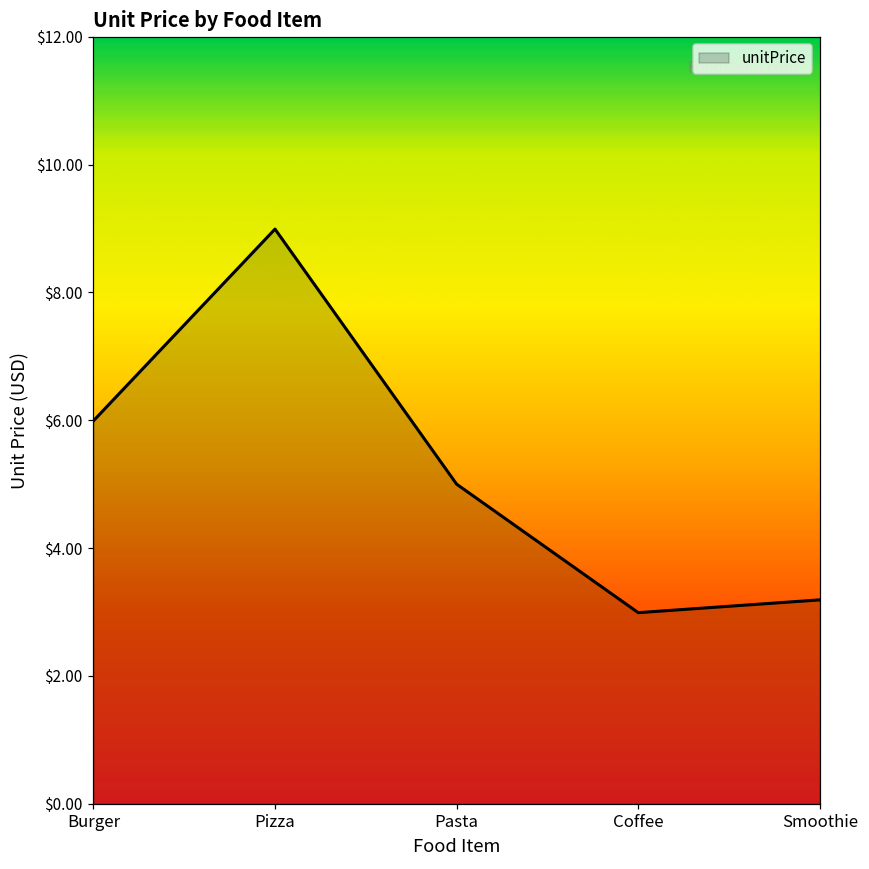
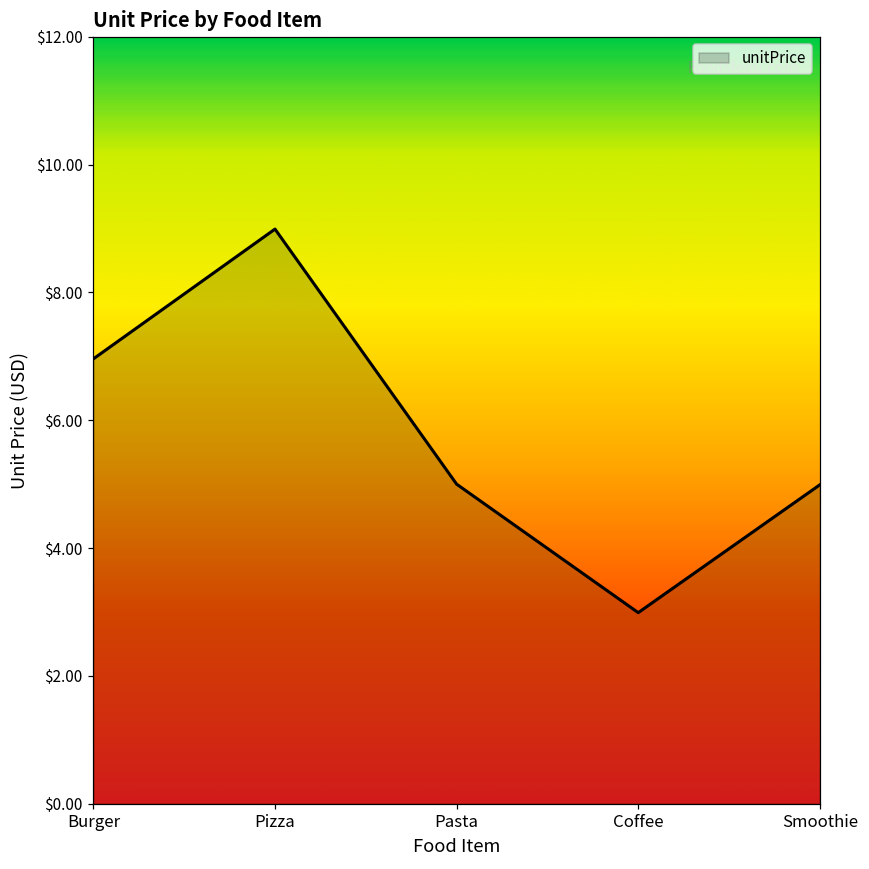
  {
-   "Burger": "$6.0",
+   "Burger": "$7.0",
    "Pizza": "$9.0",
    "Pasta": "$5.0",
    "Coffee": "$3.0",
-   "Smoothie": "$3.2"
+   "Smoothie": "$5.0"
  }
